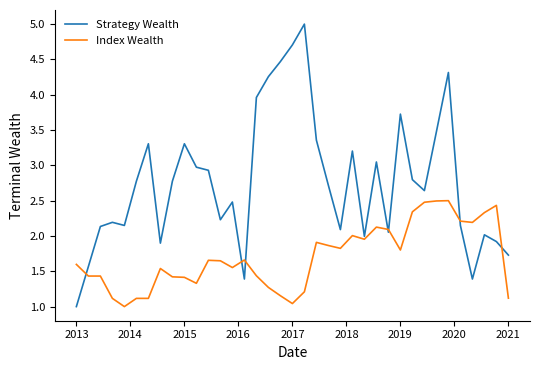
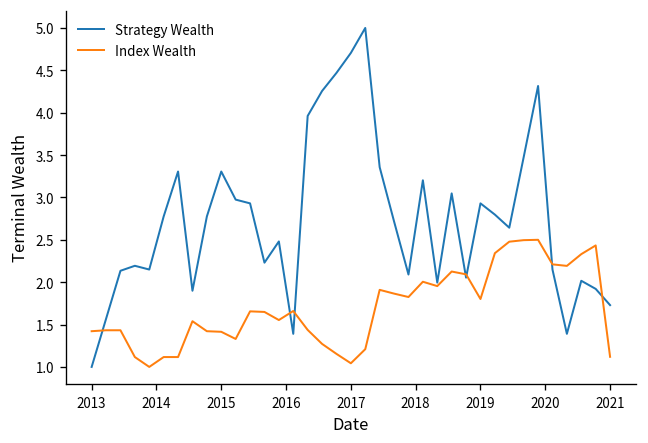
  {
    "Strategy Wealth": {
      "2013": 1.0,
      "2015": 3.3,
      "2017": 4.7,
-     "2019": 3.7,
+     "2019": 2.9,
      "2021": 1.7
    },
    "Index Wealth": {
-     "2013": 1.6,
+     "2013": 1.4,
      "2015": 1.4,
      "2017": 1.0,
      "2019": 1.8,
      "2021": 1.1
    }
  }
